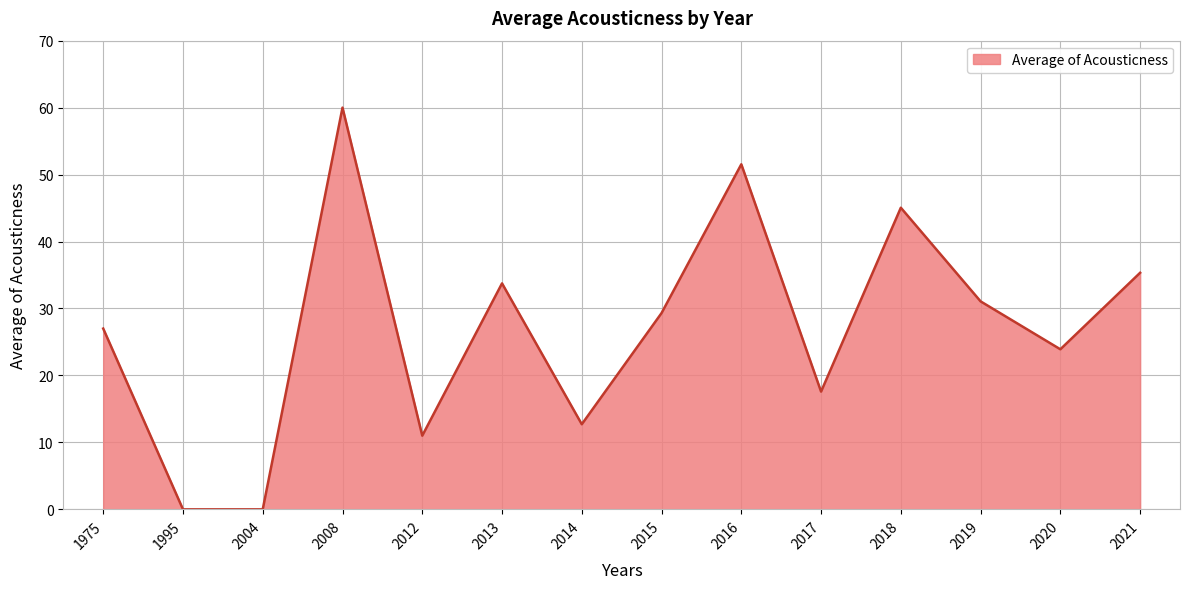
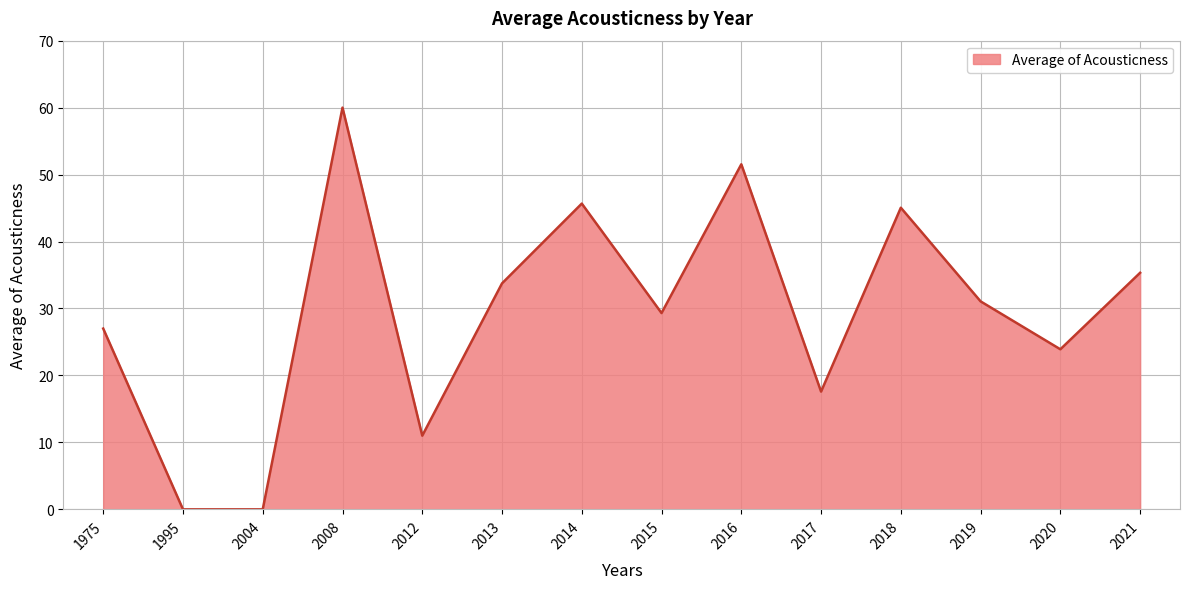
  {
    "1975": 27,
    "1995": 0,
    "2004": 0,
    "2008": 60,
    "2012": 11,
    "2013": 34,
-   "2014": 13,
+   "2014": 46,
    "2015": 29,
    "2016": 52,
    "2017": 18,
    "2018": 45,
    "2019": 31,
    "2020": 24,
    "2021": 35
  }
